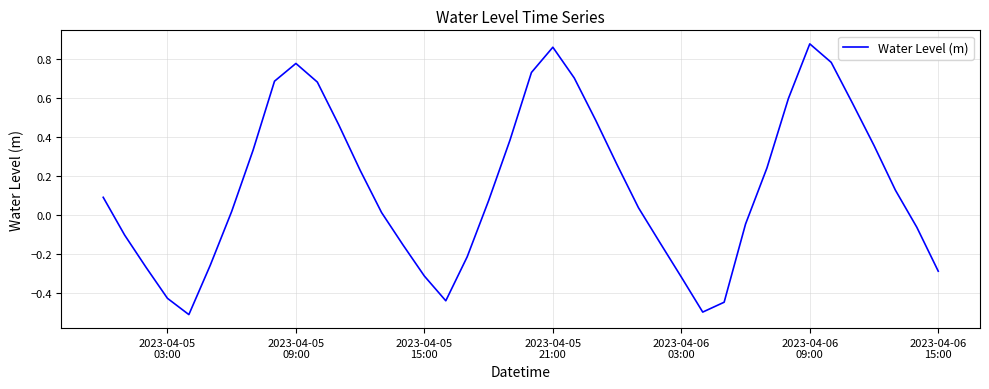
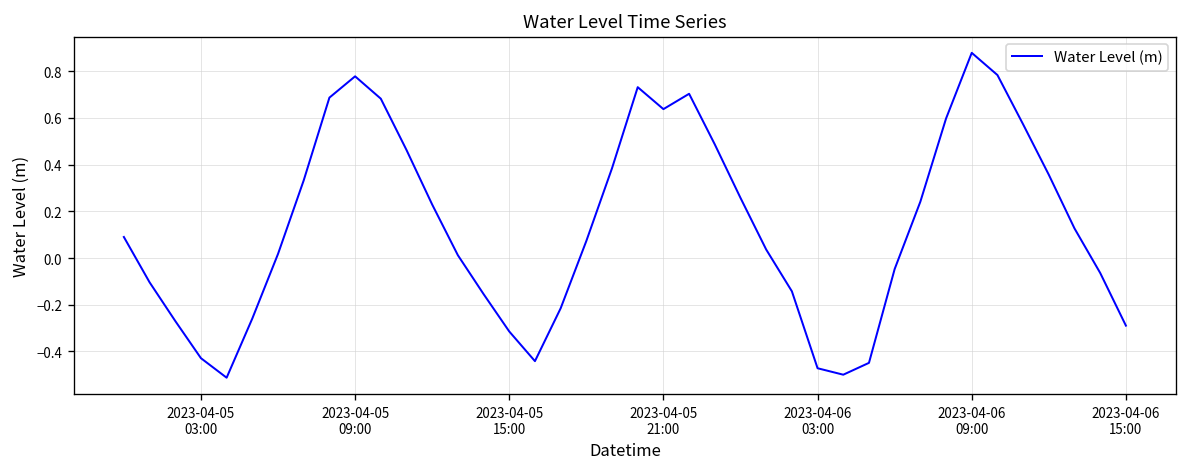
  {
    "2023-04-05 03:00": -0.43,
    "2023-04-05 09:00": 0.78,
    "2023-04-05 15:00": -0.31,
-   "2023-04-05 21:00": 0.86,
-   "2023-04-06 03:00": -0.32,
+   "2023-04-05 21:00": 0.64,
+   "2023-04-06 03:00": -0.47,
    "2023-04-06 09:00": 0.88,
    "2023-04-06 15:00": -0.29
  }
